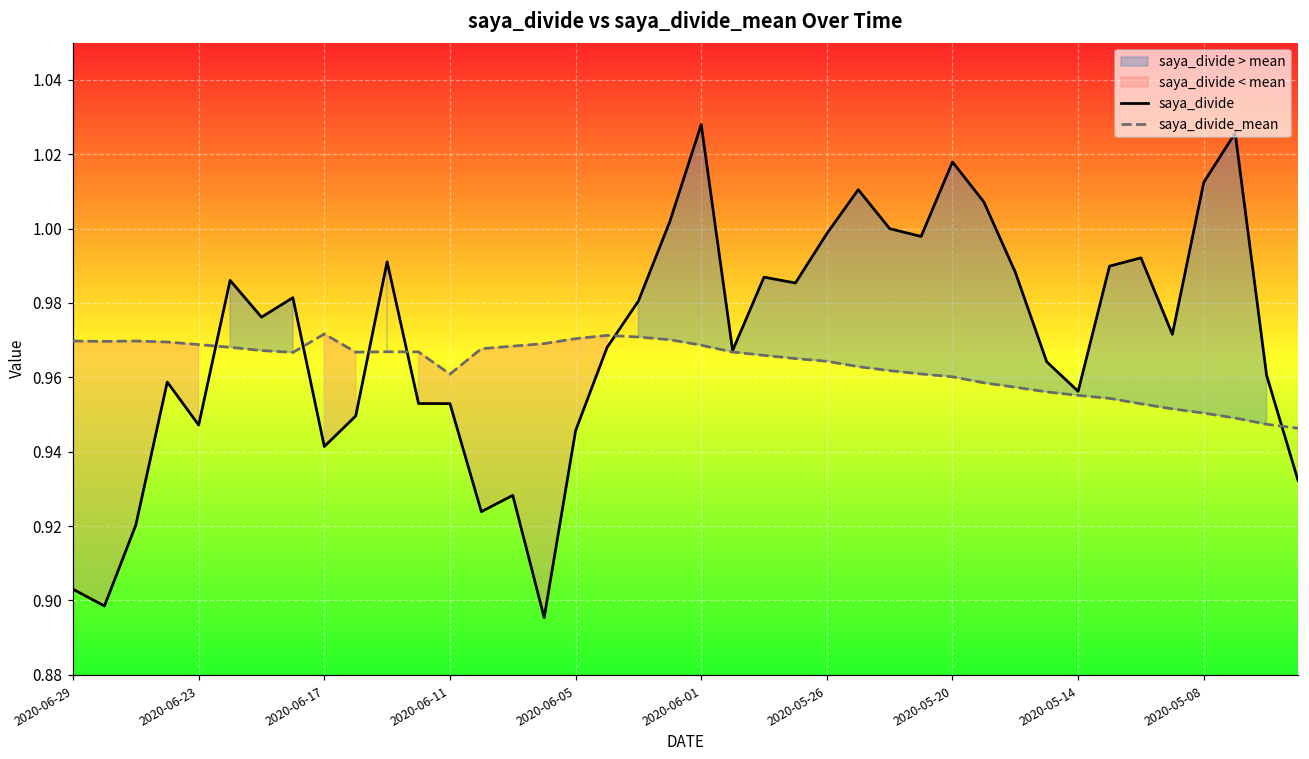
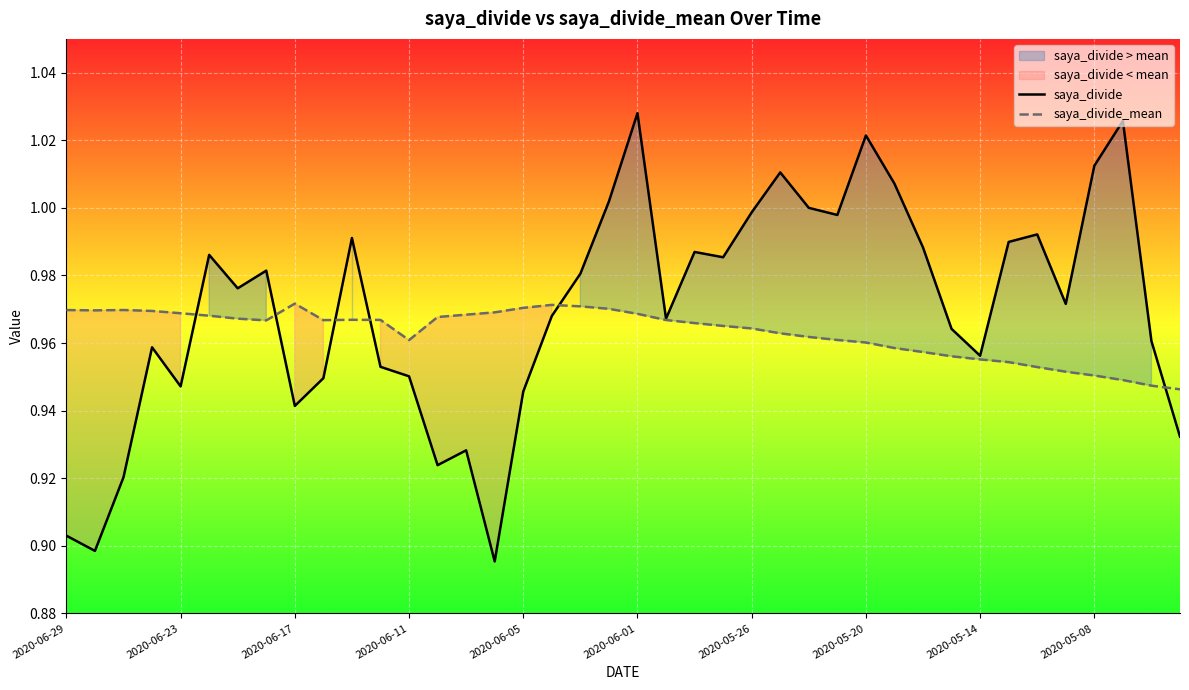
  {
    "saya_divide": {
      "2020-06-29": 0.903,
      "2020-06-23": 0.947,
      "2020-06-17": 0.941,
-     "2020-06-11": 0.953,
+     "2020-06-11": 0.950,
      "2020-06-05": 0.946,
      "2020-06-01": 1.028,
      "2020-05-26": 0.999,
-     "2020-05-20": 1.018,
+     "2020-05-20": 1.021,
      "2020-05-14": 0.956,
      "2020-05-08": 1.012
    },
    "saya_divide_mean": {
      "2020-06-29": 0.970,
      "2020-06-23": 0.969,
      "2020-06-17": 0.972,
      "2020-06-11": 0.961,
      "2020-06-05": 0.970,
      "2020-06-01": 0.969,
      "2020-05-26": 0.964,
      "2020-05-20": 0.960,
      "2020-05-14": 0.955,
      "2020-05-08": 0.950
    }
  }
